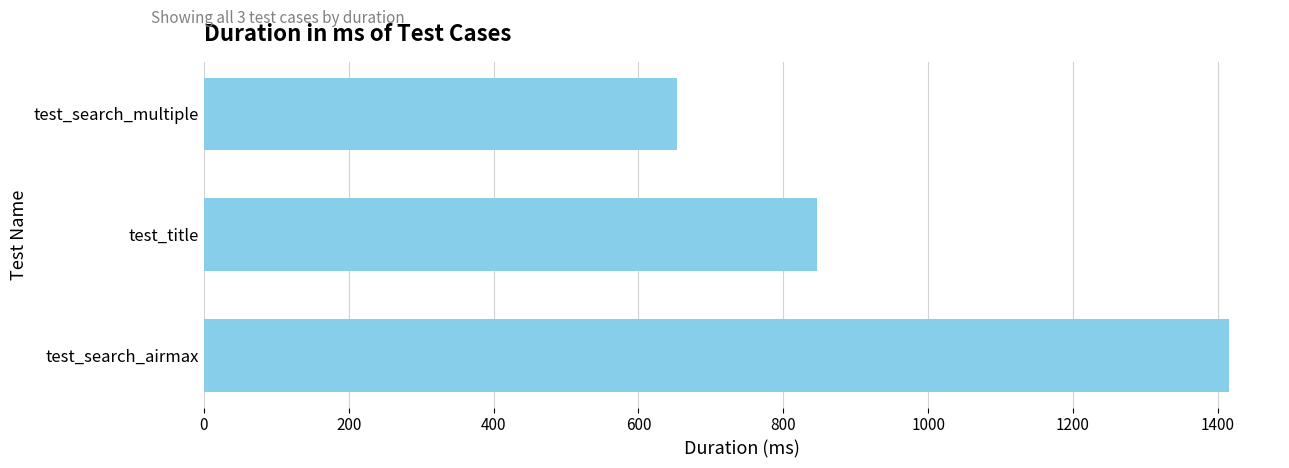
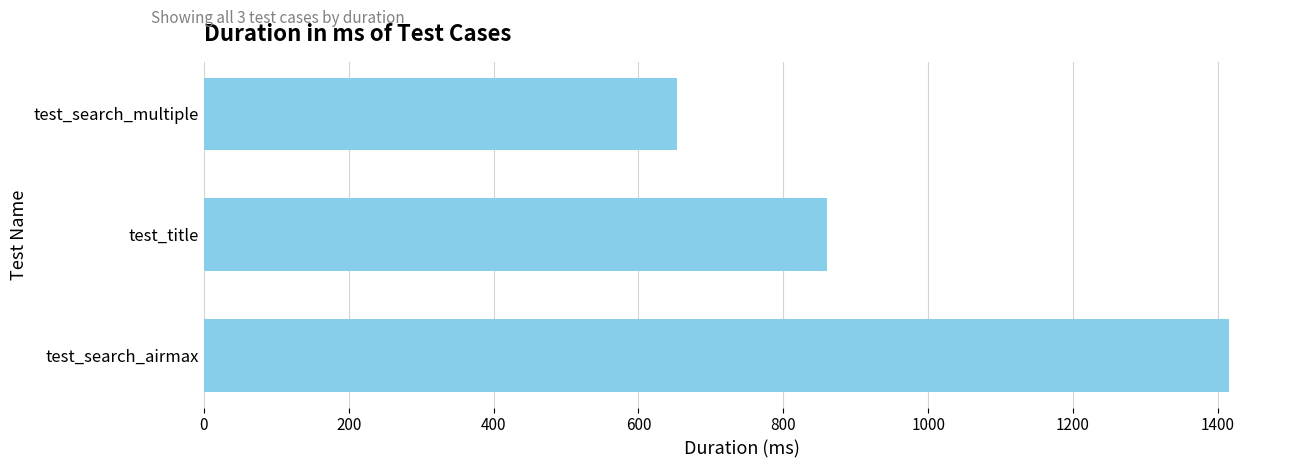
  {
    "test_search_multiple": 650,
-   "test_title": 850,
+   "test_title": 860,
    "test_search_airmax": 1420
  }
